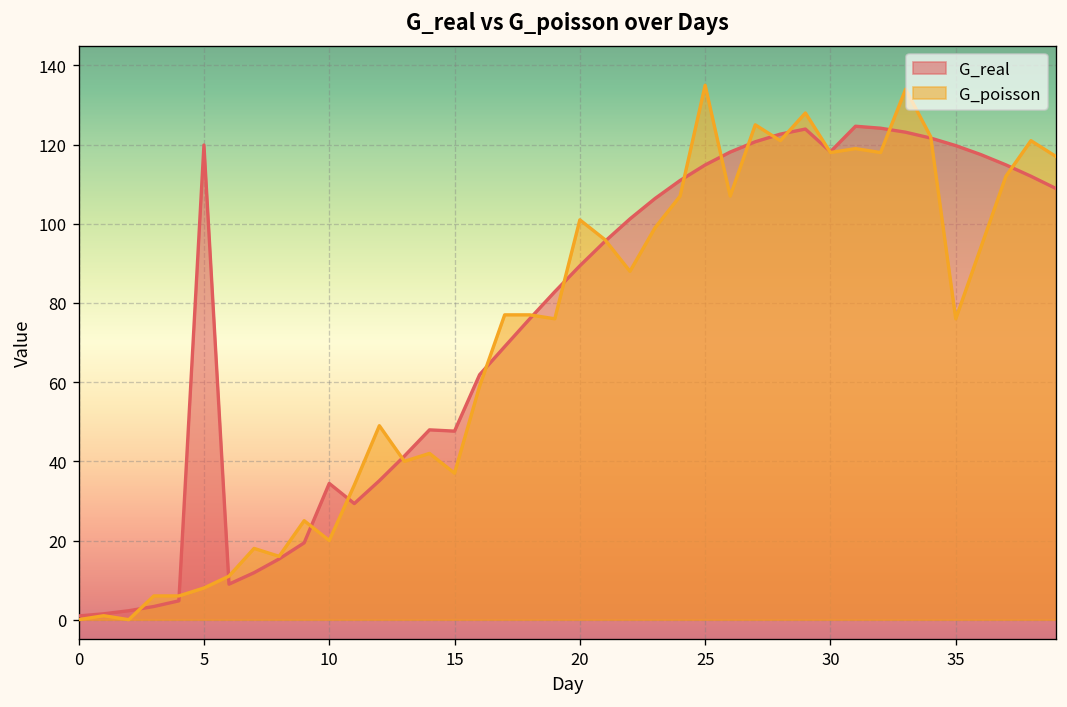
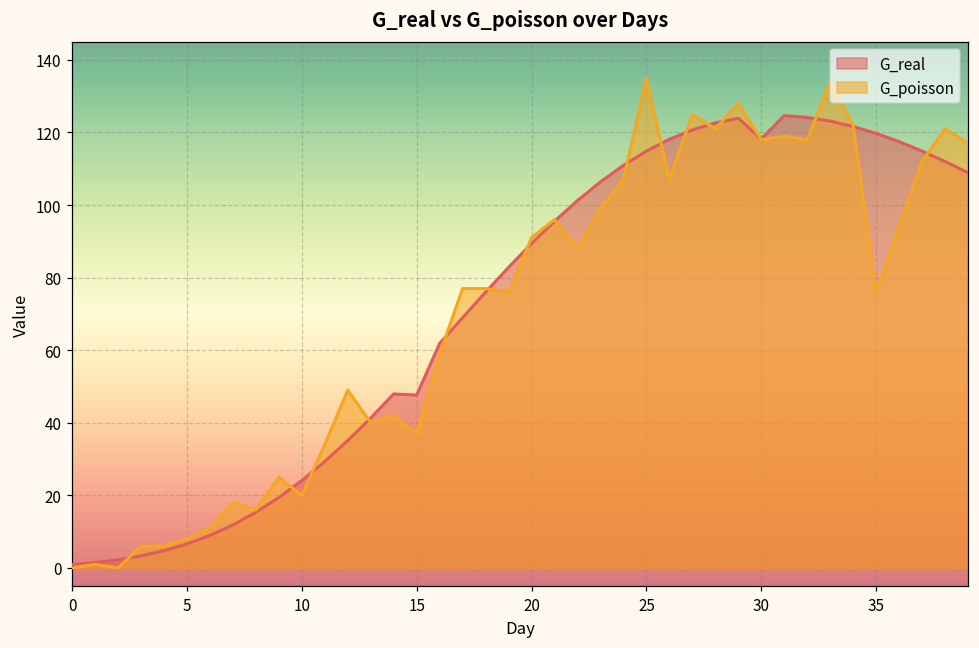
  {
    "G_real": {
      "0": 1,
-     "5": 120,
-     "10": 34,
+     "5": 7,
+     "10": 24,
      "15": 48,
      "20": 89,
      "25": 115,
      "35": 120
    },
    "G_poisson": {
      "0": 0,
      "5": 8,
      "10": 20,
      "15": 37,
-     "20": 101,
+     "20": 91,
      "25": 135,
      "35": 76
    }
  }
